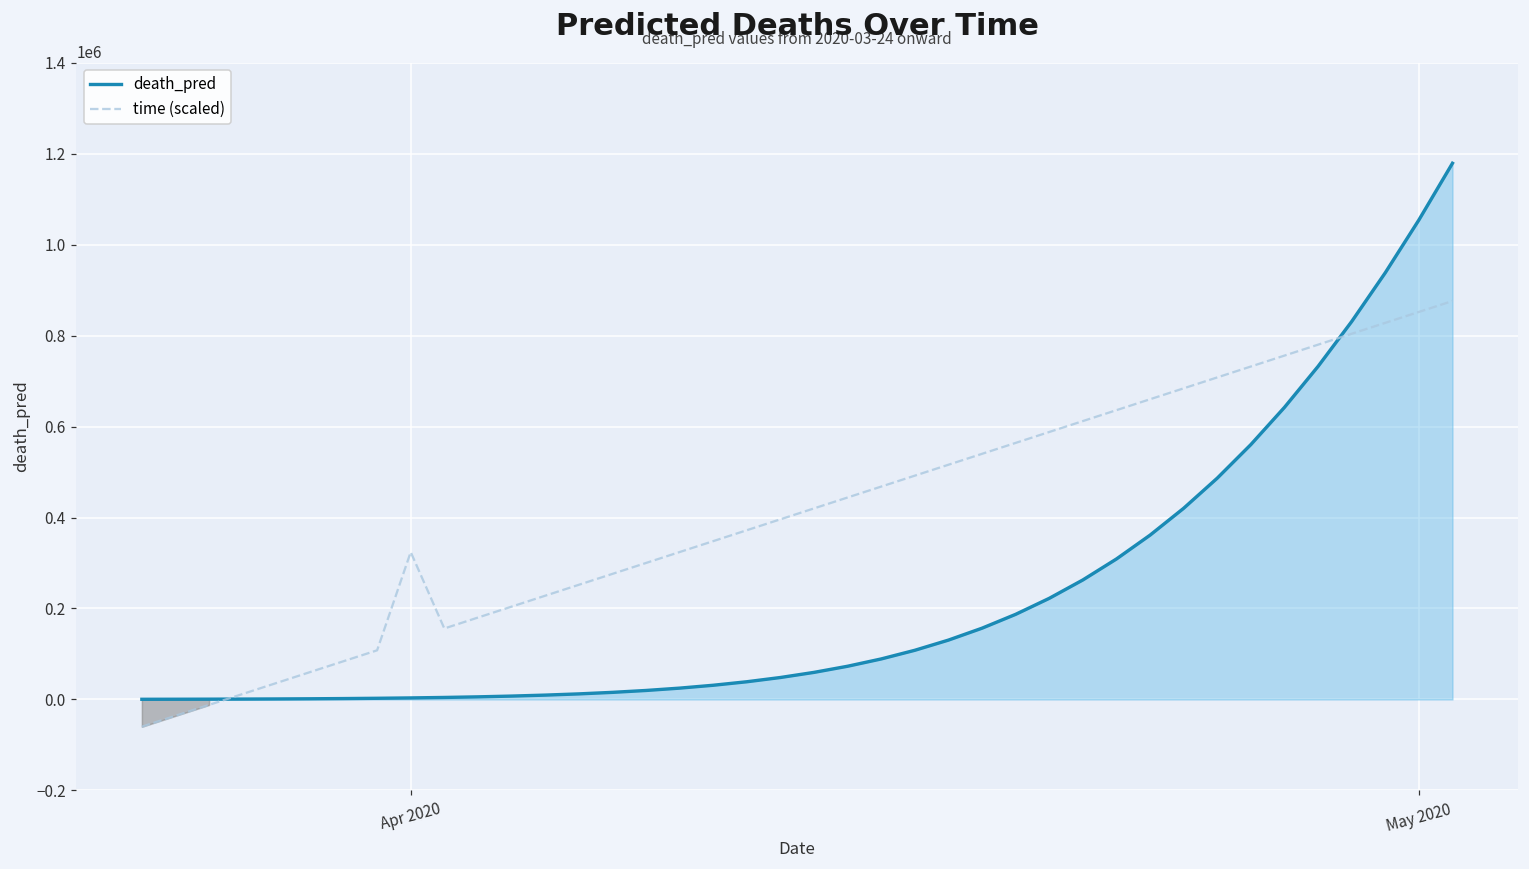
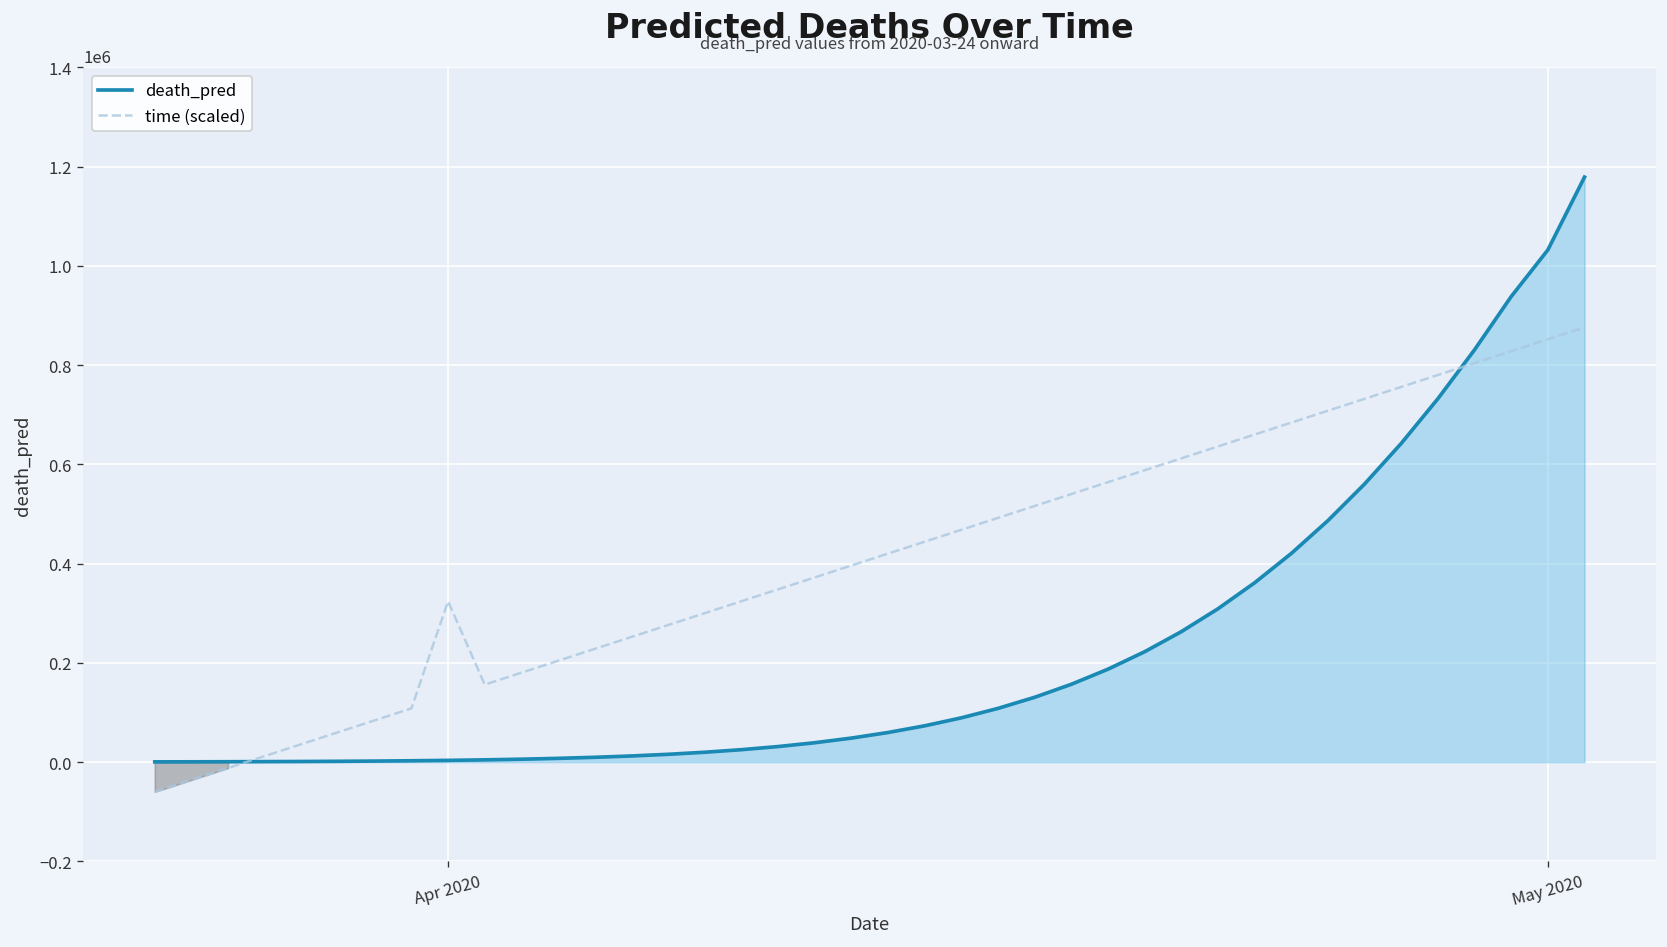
  {
    "death_pred": {
      "Apr 2020": 0,
-     "May 2020": 1050000
+     "May 2020": 1030000
    },
    "time (scaled)": {
      "Apr 2020": 320000,
      "May 2020": 850000
    }
  }
